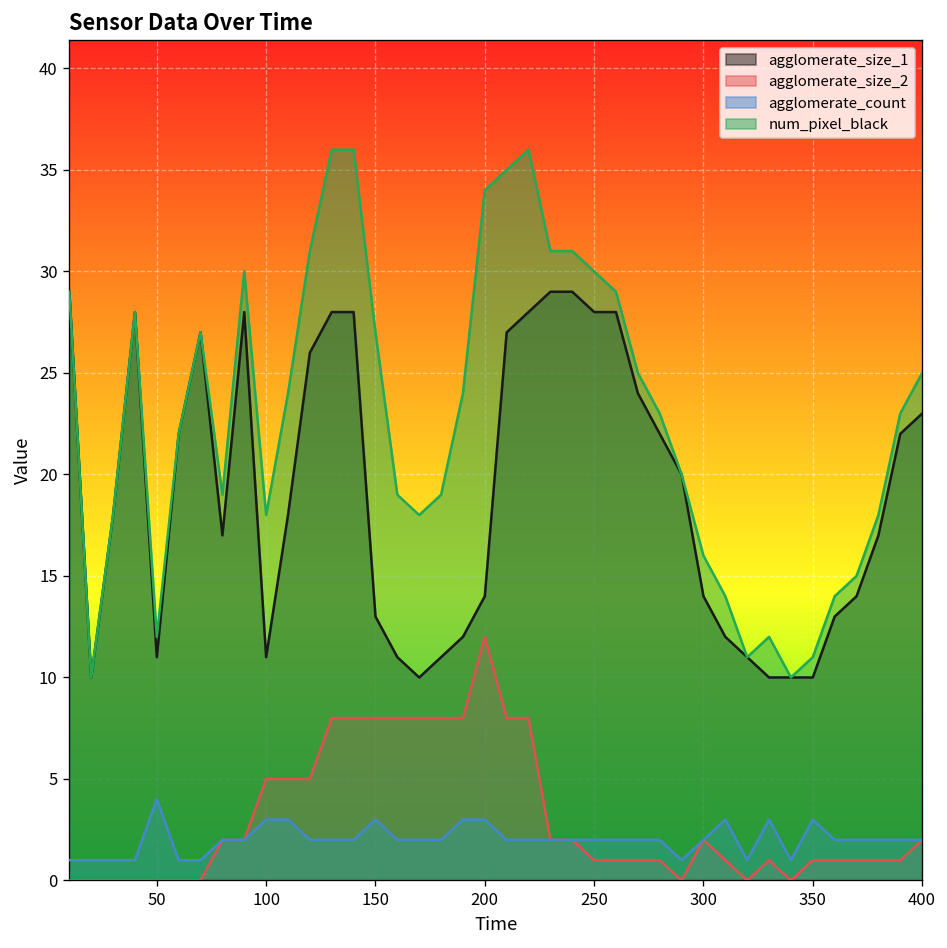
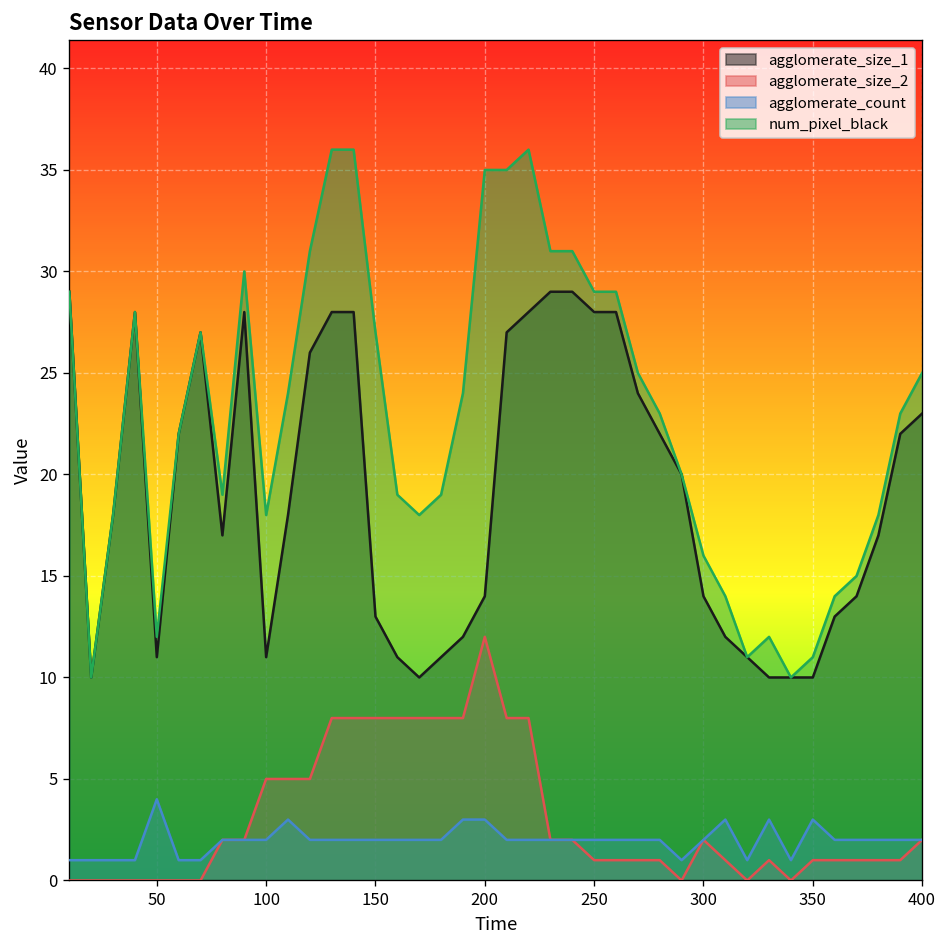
  {
    "agglomerate_size_1": {
      "50": 11,
      "100": 11,
      "150": 13,
      "200": 14,
      "250": 28,
      "300": 14,
      "350": 10,
      "400": 23
    },
    "agglomerate_size_2": {
      "50": 0,
      "100": 5,
      "150": 8,
      "200": 12,
      "250": 1,
      "350": 1
    },
    "agglomerate_count": {
      "50": 4,
-     "100": 3,
-     "150": 3,
+     "100": 2,
+     "150": 2,
      "200": 3,
      "250": 2,
      "350": 3
    },
    "num_pixel_black": {
      "50": 12,
      "100": 18,
      "150": 27,
-     "200": 34,
-     "250": 30,
+     "200": 35,
+     "250": 29,
      "300": 16,
      "350": 11,
      "400": 25
    }
  }
